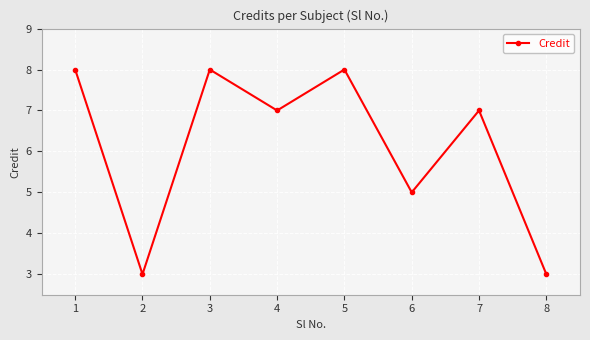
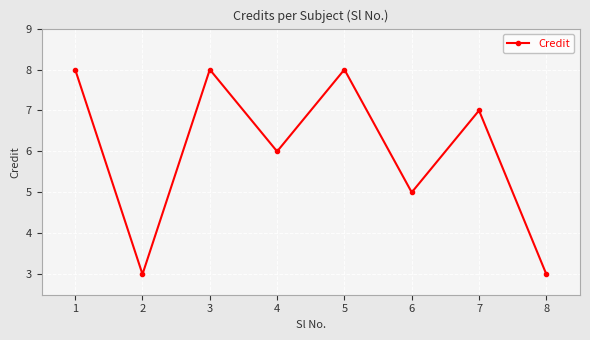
  {
    "1": 8,
    "2": 3,
    "3": 8,
-   "4": 7,
+   "4": 6,
    "5": 8,
    "6": 5,
    "7": 7,
    "8": 3
  }
